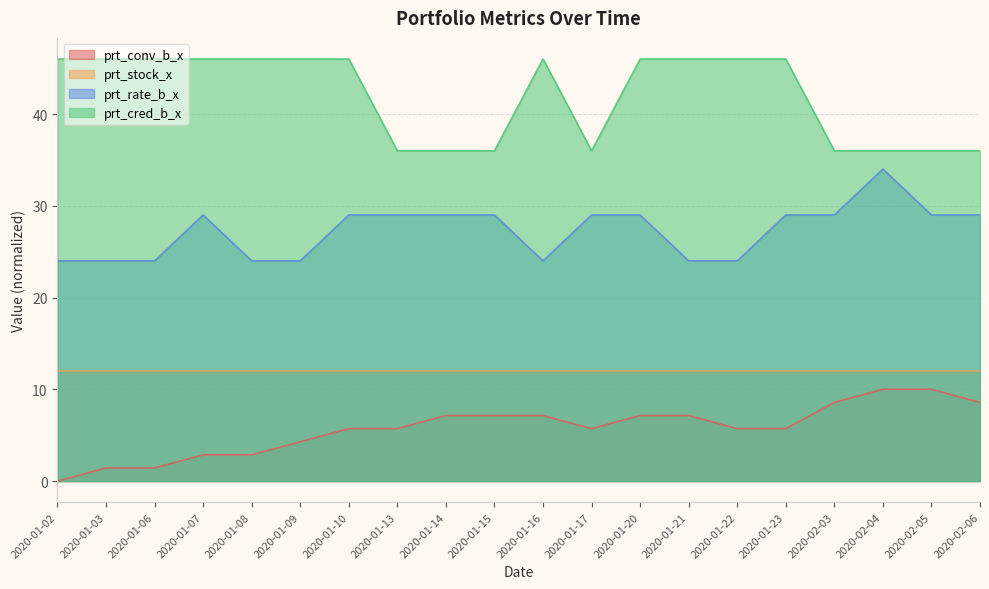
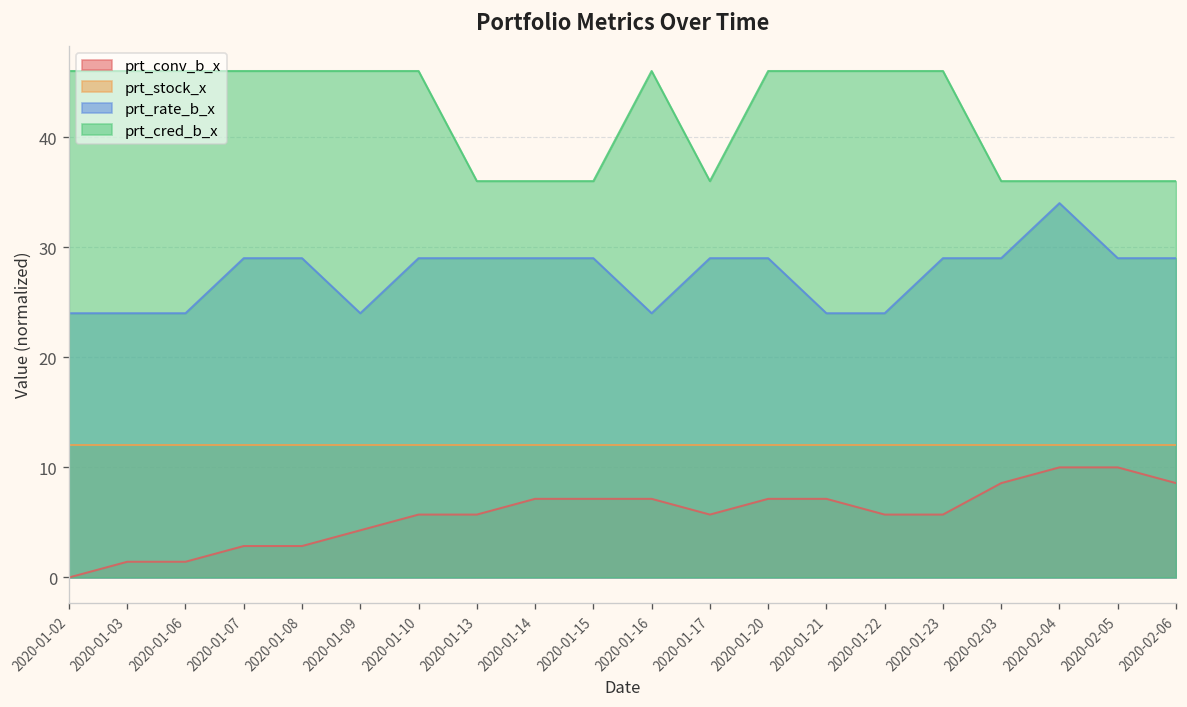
  {
    "prt_rate_b_x": {
      "2020-01-02": 24,
      "2020-01-03": 24,
      "2020-01-06": 24,
      "2020-01-07": 29,
-     "2020-01-08": 24,
+     "2020-01-08": 29,
      "2020-01-09": 24,
      "2020-01-10": 29,
      "2020-01-13": 29,
      "2020-01-14": 29,
      "2020-01-15": 29,
      "2020-01-16": 24,
      "2020-01-17": 29,
      "2020-01-20": 29,
      "2020-01-21": 24,
      "2020-01-22": 24,
      "2020-01-23": 29,
      "2020-02-03": 29,
      "2020-02-04": 34,
      "2020-02-05": 29,
      "2020-02-06": 29
    },
    "prt_cred_b_x": {
      "2020-01-02": 46,
      "2020-01-07": 46,
      "2020-01-08": 46,
      "2020-01-09": 46,
      "2020-01-10": 46,
      "2020-01-13": 36,
      "2020-01-14": 36,
      "2020-01-15": 36,
      "2020-01-16": 46,
      "2020-01-17": 36,
      "2020-01-20": 46,
      "2020-01-21": 46,
      "2020-01-22": 46,
      "2020-01-23": 46,
      "2020-02-03": 36,
      "2020-02-04": 36,
      "2020-02-05": 36,
      "2020-02-06": 36
    }
  }
